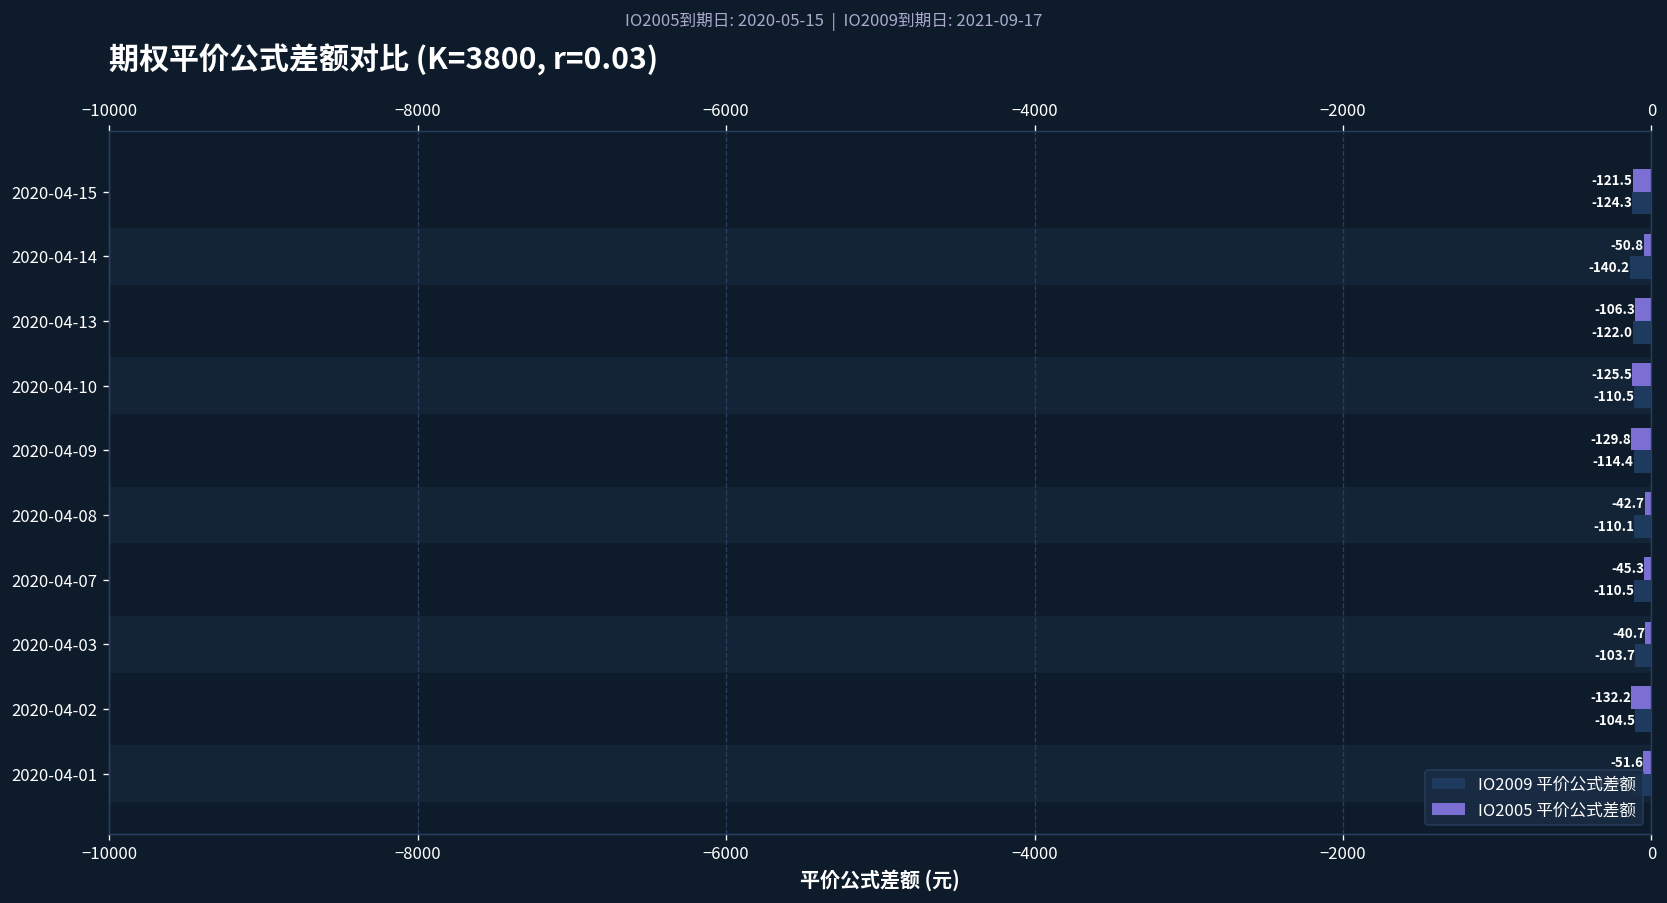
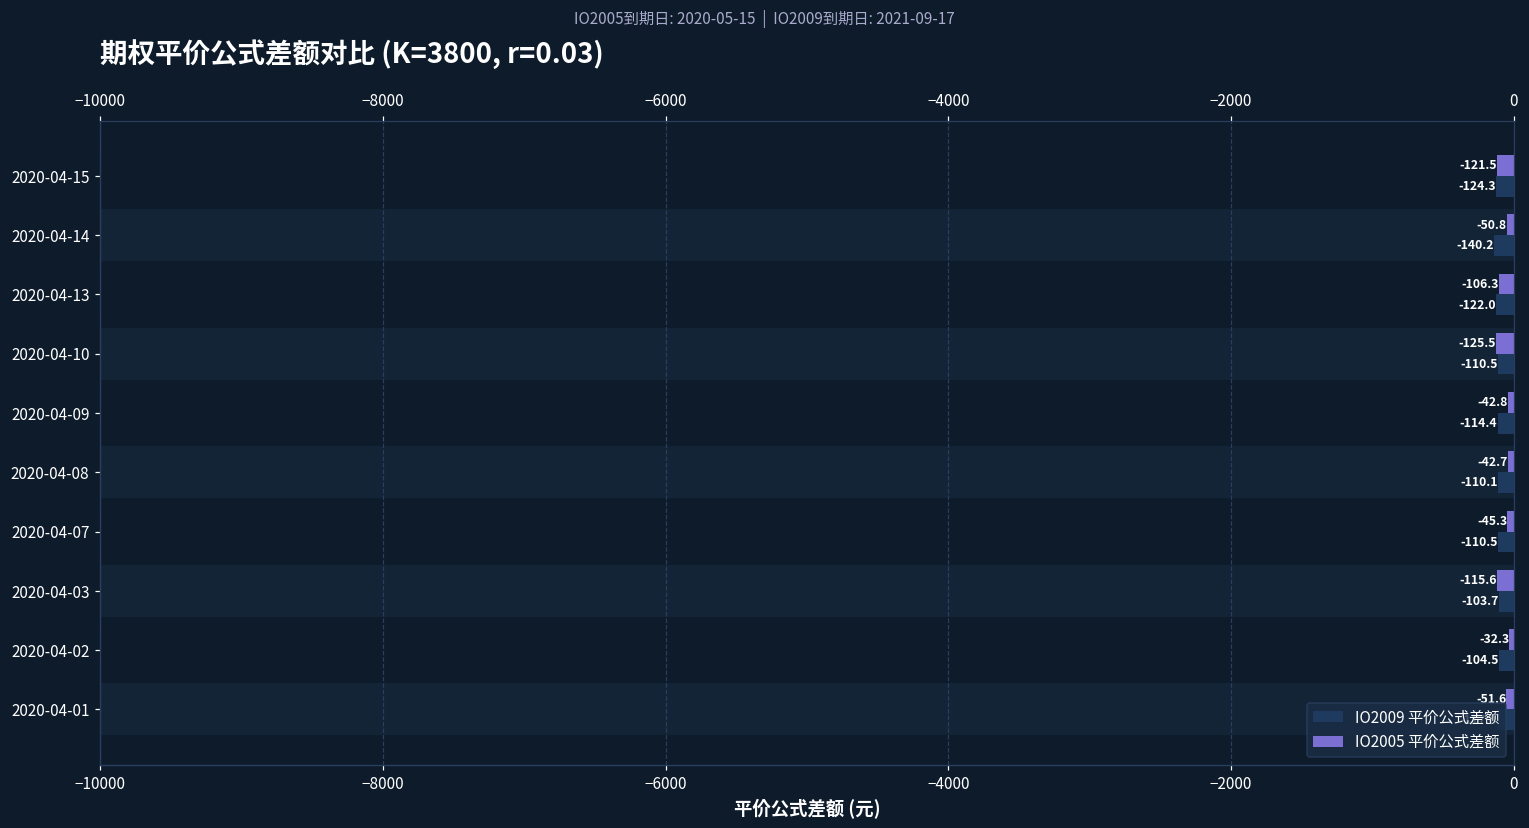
  {
    "IO2005 平价公式差额": {
-     "2020-04-09": -129.8,
-     "2020-04-03": -40.7,
-     "2020-04-02": -132.2
+     "2020-04-09": -42.8,
+     "2020-04-03": -115.6,
+     "2020-04-02": -32.3
    }
  }
